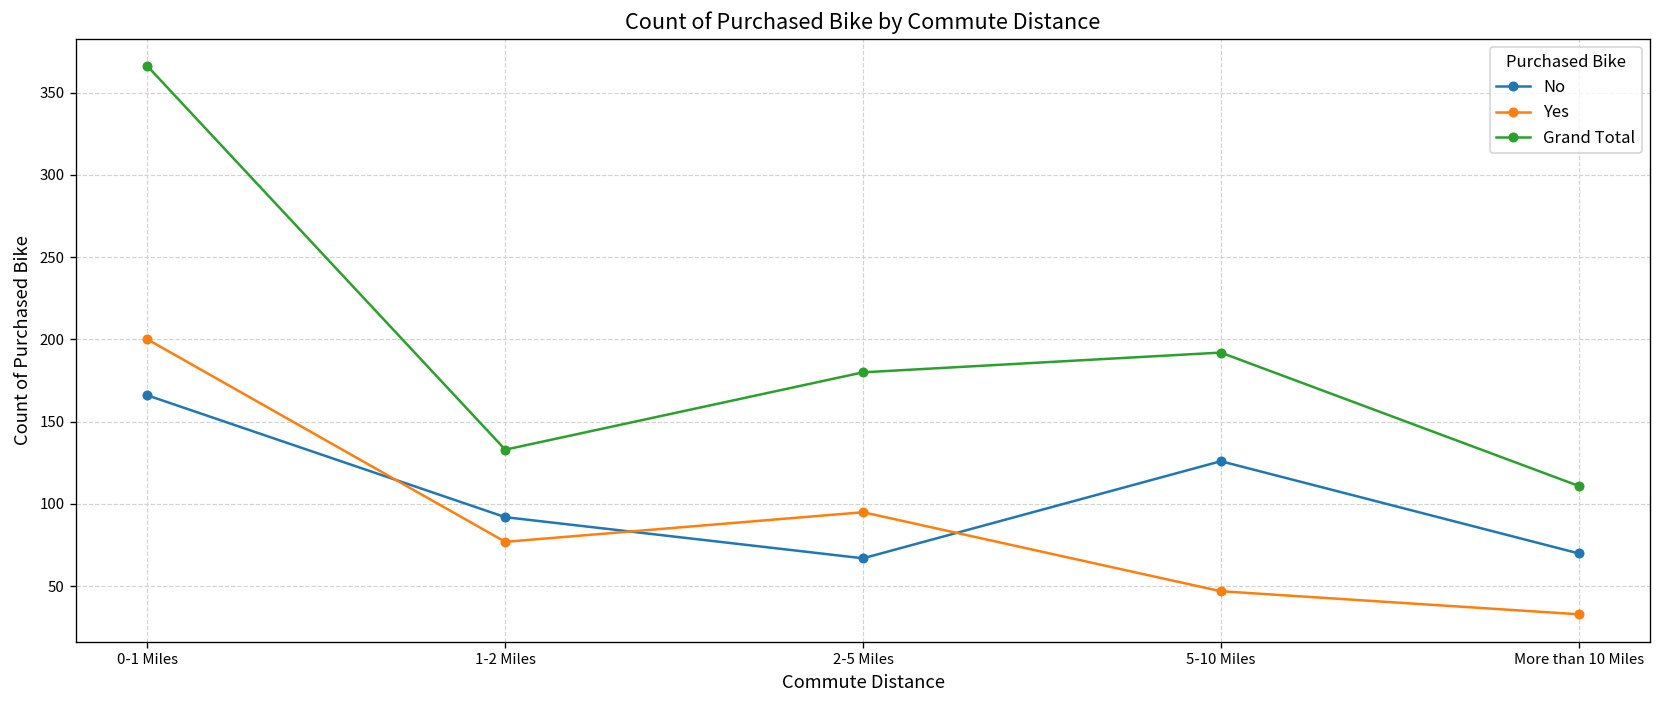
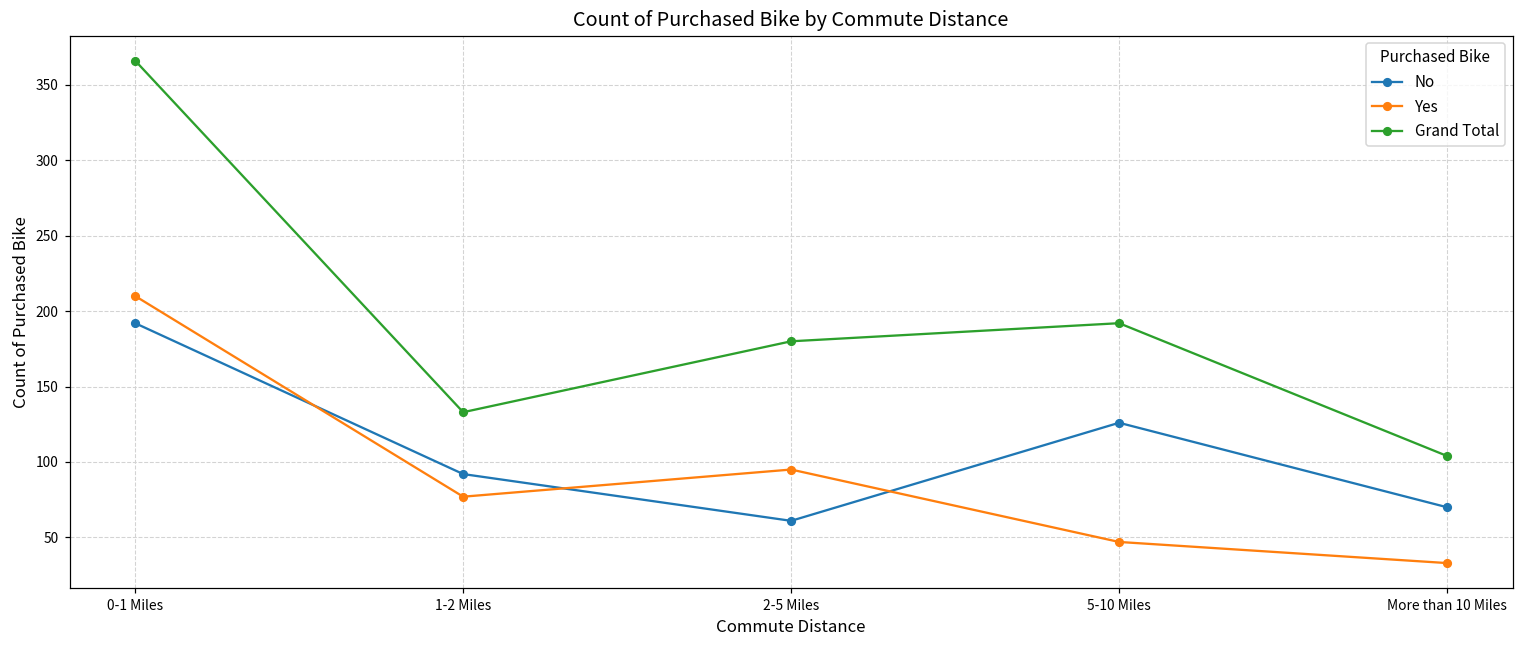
  {
    "No": {
-     "0-1 Miles": 166,
+     "0-1 Miles": 192,
      "1-2 Miles": 92,
-     "2-5 Miles": 67,
+     "2-5 Miles": 61,
      "5-10 Miles": 126,
      "More than 10 Miles": 70
    },
    "Yes": {
-     "0-1 Miles": 200,
+     "0-1 Miles": 210,
      "1-2 Miles": 77,
      "2-5 Miles": 95,
      "5-10 Miles": 47,
      "More than 10 Miles": 33
    },
    "Grand Total": {
      "0-1 Miles": 366,
      "1-2 Miles": 133,
      "2-5 Miles": 180,
      "5-10 Miles": 192,
-     "More than 10 Miles": 111
+     "More than 10 Miles": 104
    }
  }
